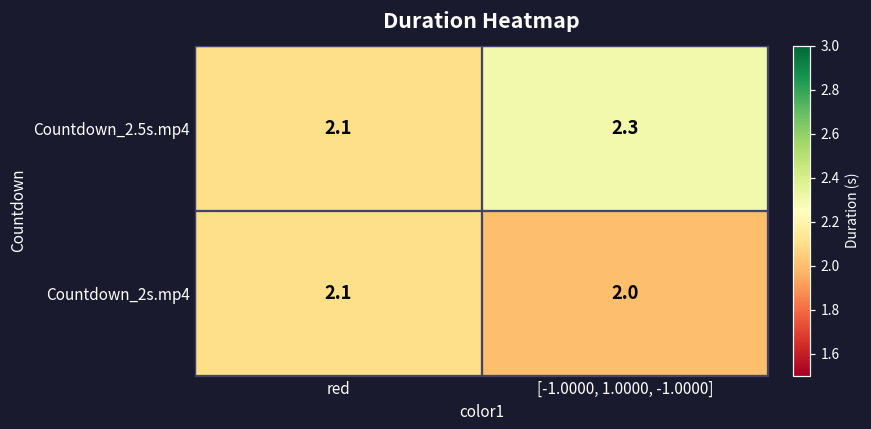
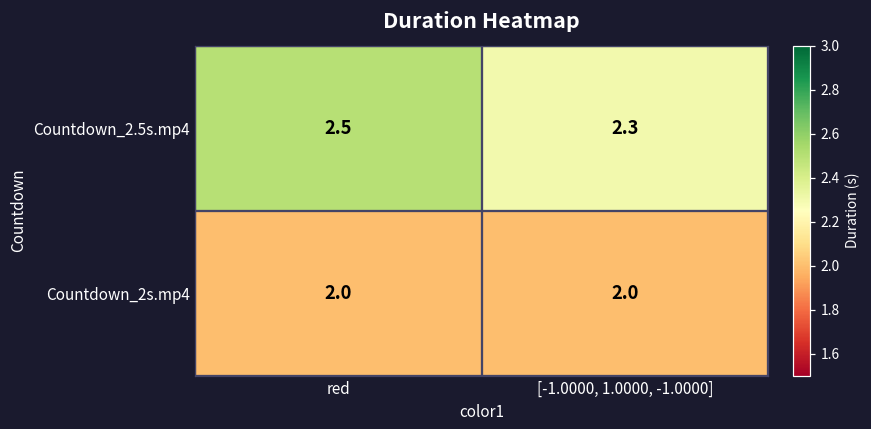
  {
    "Countdown_2.5s.mp4": {
-     "red": 2.1,
+     "red": 2.5,
      "[-1.0000, 1.0000, -1.0000]": 2.3
    },
    "Countdown_2s.mp4": {
-     "red": 2.1,
+     "red": 2.0,
      "[-1.0000, 1.0000, -1.0000]": 2.0
    }
  }
